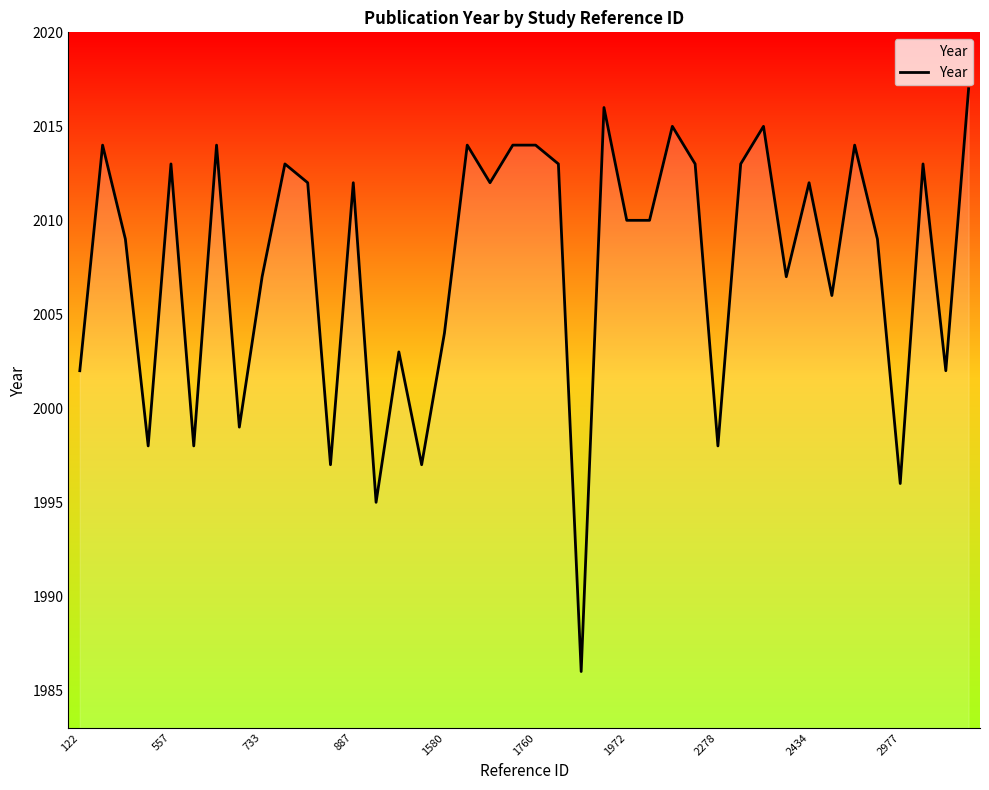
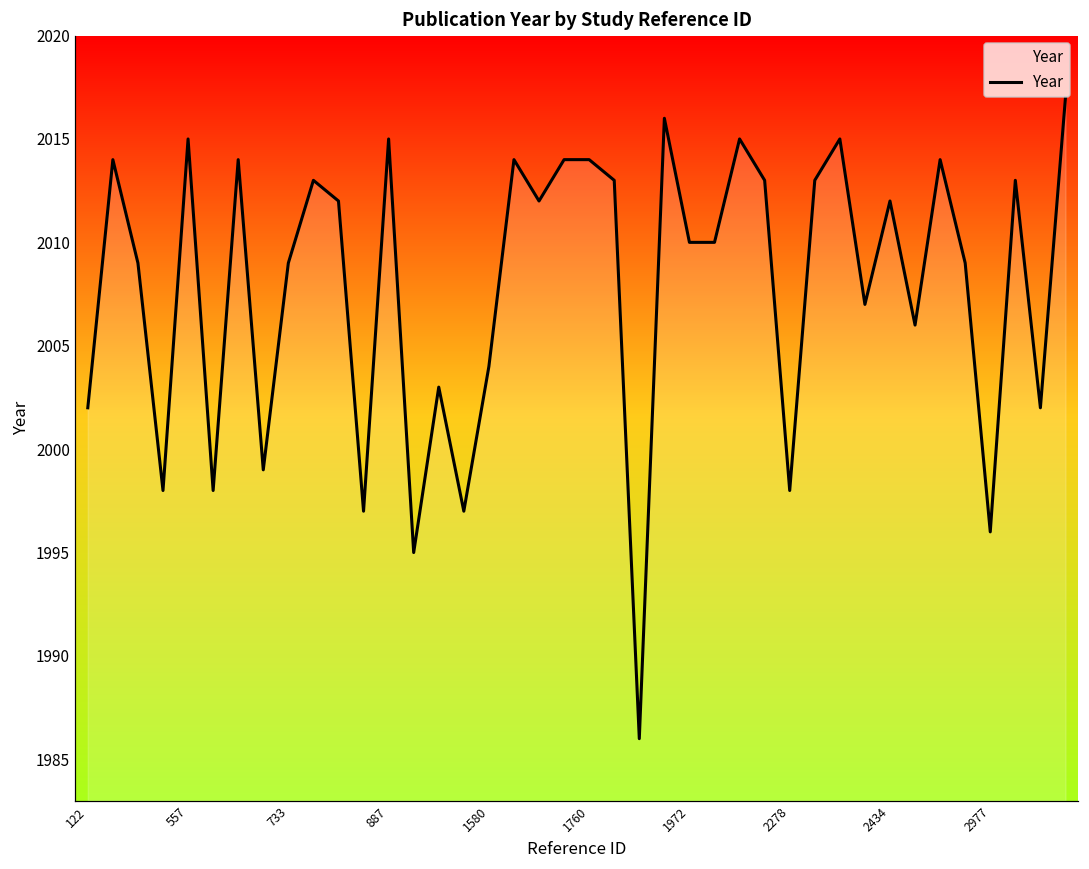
  {
    "122": 2002,
-   "557": 2013,
-   "733": 2007,
-   "887": 2012,
+   "557": 2015,
+   "733": 2009,
+   "887": 2015,
    "1580": 2004,
    "1760": 2014,
    "1972": 2010,
    "2278": 1998,
    "2434": 2012,
    "2977": 1996
  }
